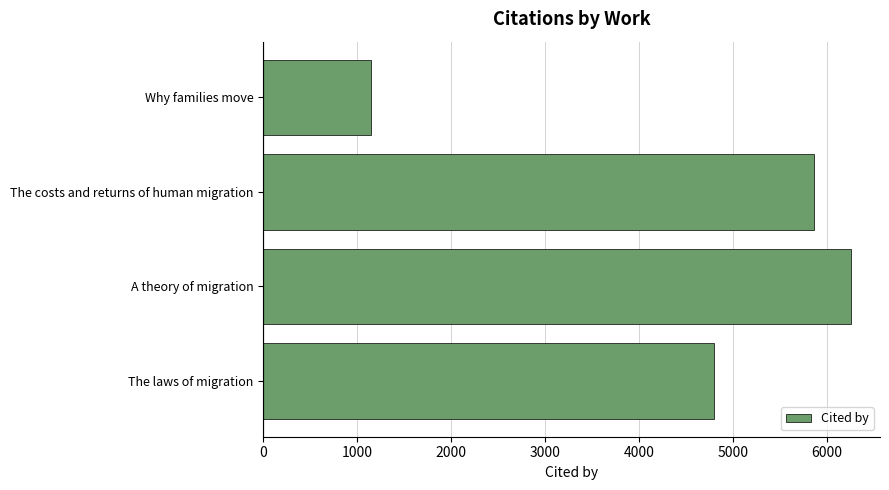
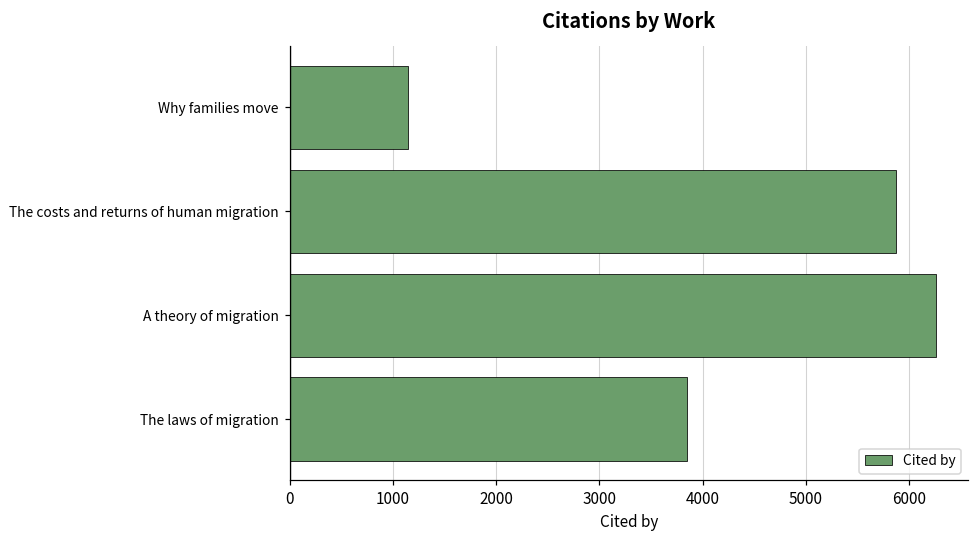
  {
    "Why families move": 1200,
    "The costs and returns of human migration": 5900,
    "A theory of migration": 6300,
-   "The laws of migration": 4800
+   "The laws of migration": 3800
  }
